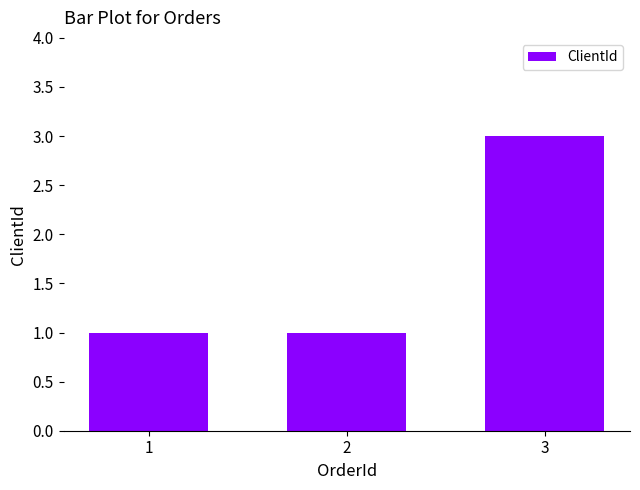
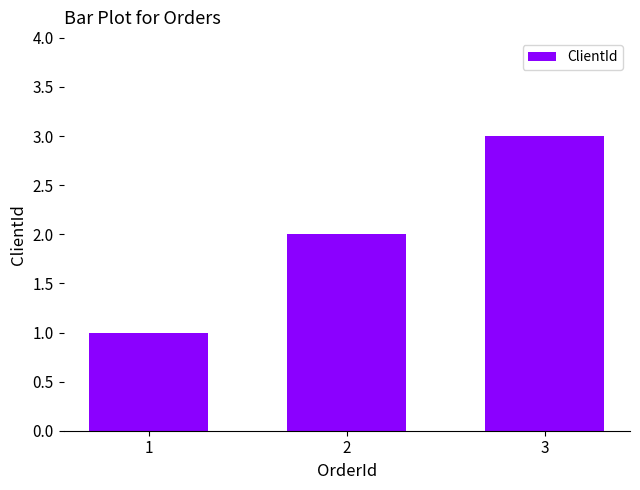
  {
    "1": 1,
-   "2": 1,
+   "2": 2,
    "3": 3
  }
